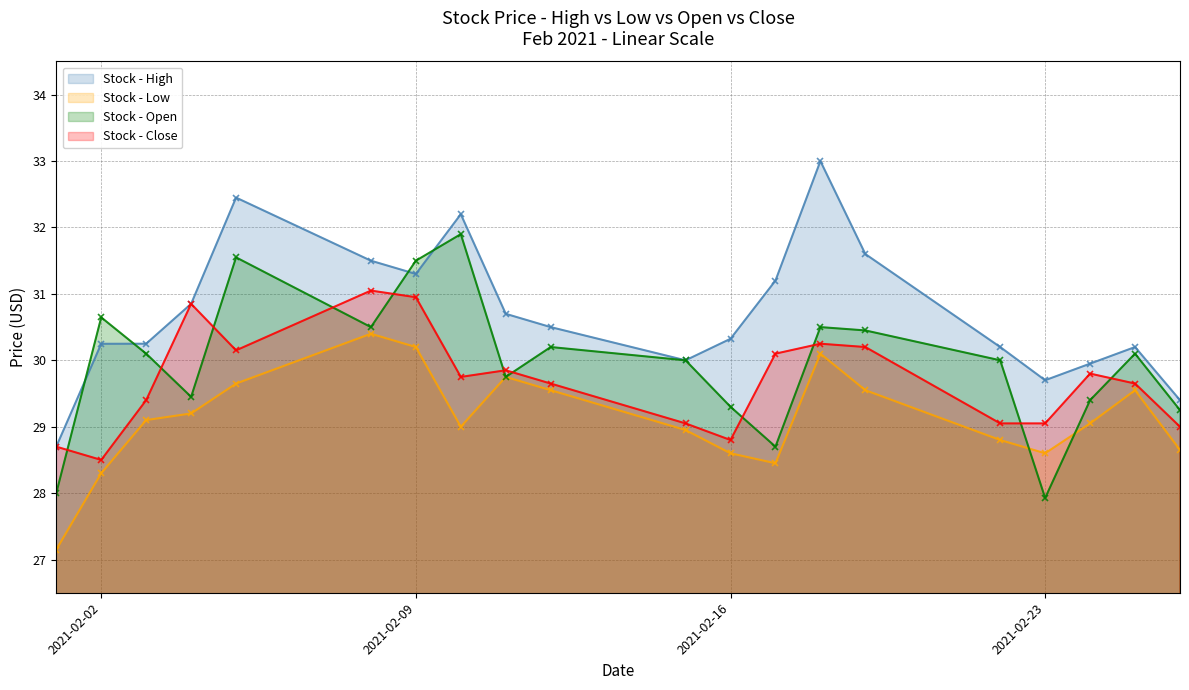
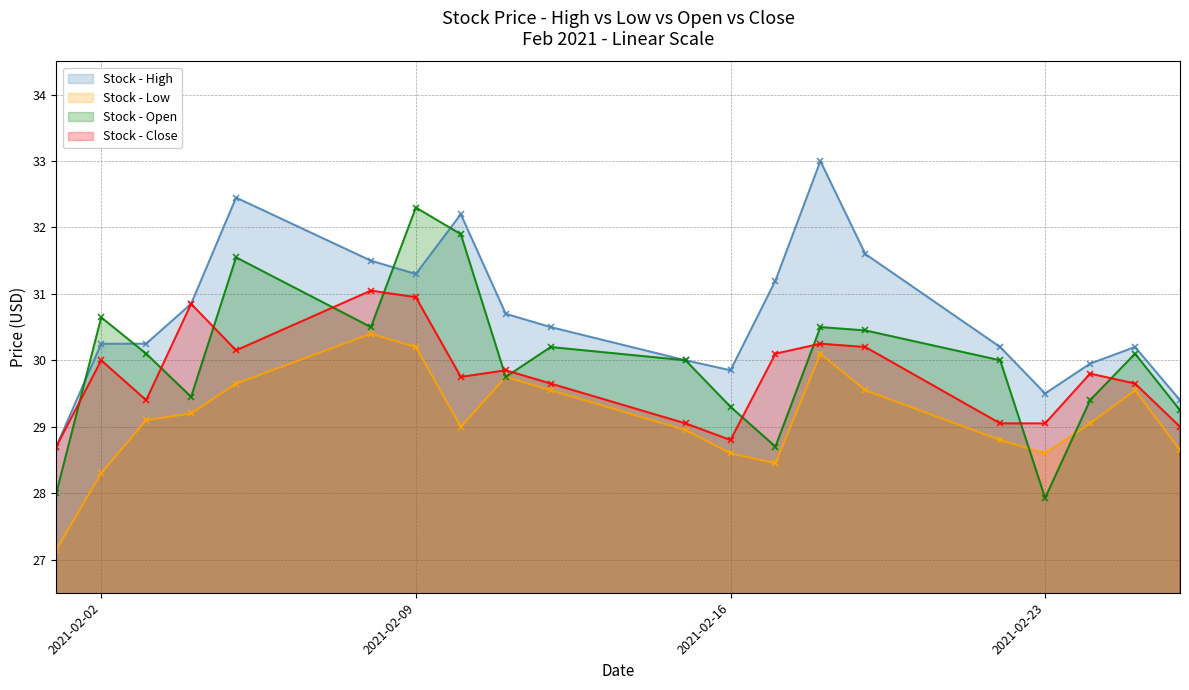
  {
    "Stock - High": {
      "2021-02-02": 30.2,
      "2021-02-09": 31.3,
-     "2021-02-16": 30.3,
-     "2021-02-23": 29.7
+     "2021-02-16": 29.9,
+     "2021-02-23": 29.5
    },
    "Stock - Low": {
      "2021-02-02": 28.3,
      "2021-02-09": 30.2,
      "2021-02-16": 28.6,
      "2021-02-23": 28.6
    },
    "Stock - Open": {
      "2021-02-02": 30.6,
-     "2021-02-09": 31.5,
+     "2021-02-09": 32.3,
      "2021-02-16": 29.3,
      "2021-02-23": 27.9
    },
    "Stock - Close": {
-     "2021-02-02": 28.5,
+     "2021-02-02": 30.0,
      "2021-02-09": 31.0,
      "2021-02-16": 28.8,
      "2021-02-23": 29.0
    }
  }
